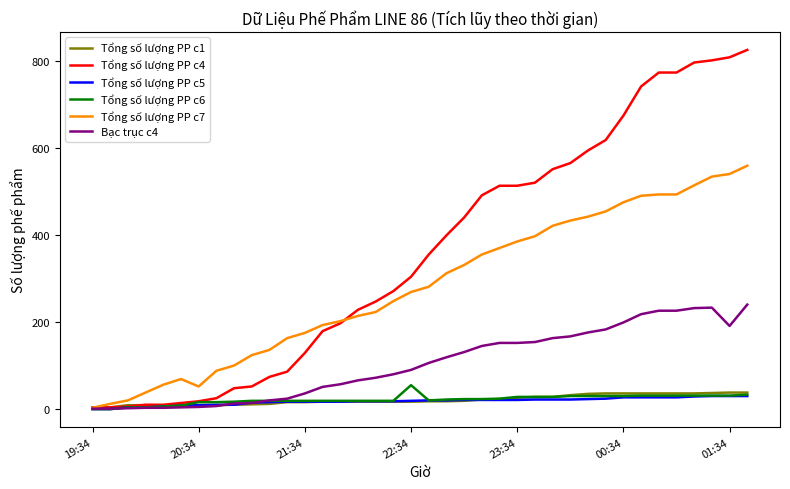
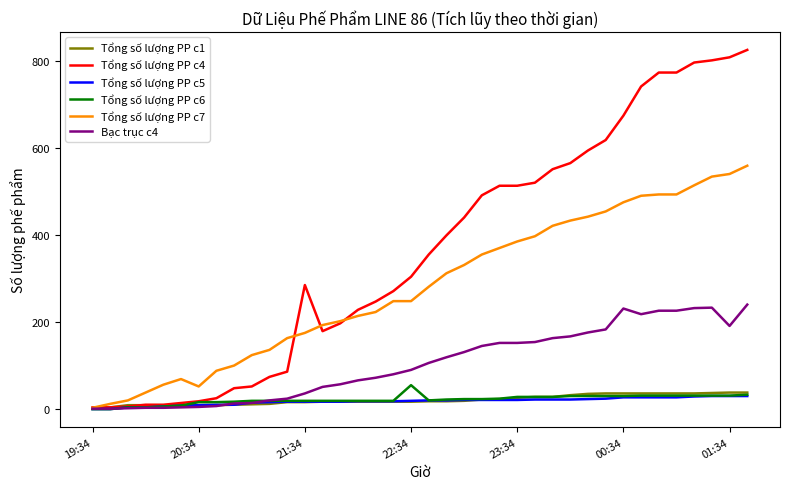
  {
    "Tổng số lượng PP c1": {
      "00:34": 40,
      "01:34": 40
    },
    "Tổng số lượng PP c4": {
-     "21:34": 130,
+     "21:34": 290,
      "22:34": 300,
      "23:34": 510,
      "00:34": 670,
      "01:34": 810
    },
    "Tổng số lượng PP c6": {
      "22:34": 60
    },
    "Tổng số lượng PP c7": {
      "20:34": 50,
      "21:34": 180,
-     "22:34": 270,
+     "22:34": 250,
      "23:34": 390,
      "00:34": 480,
      "01:34": 540
    },
    "Bạc trục c4": {
      "21:34": 40,
      "22:34": 90,
      "23:34": 150,
-     "00:34": 200,
+     "00:34": 230,
      "01:34": 190
    }
  }
